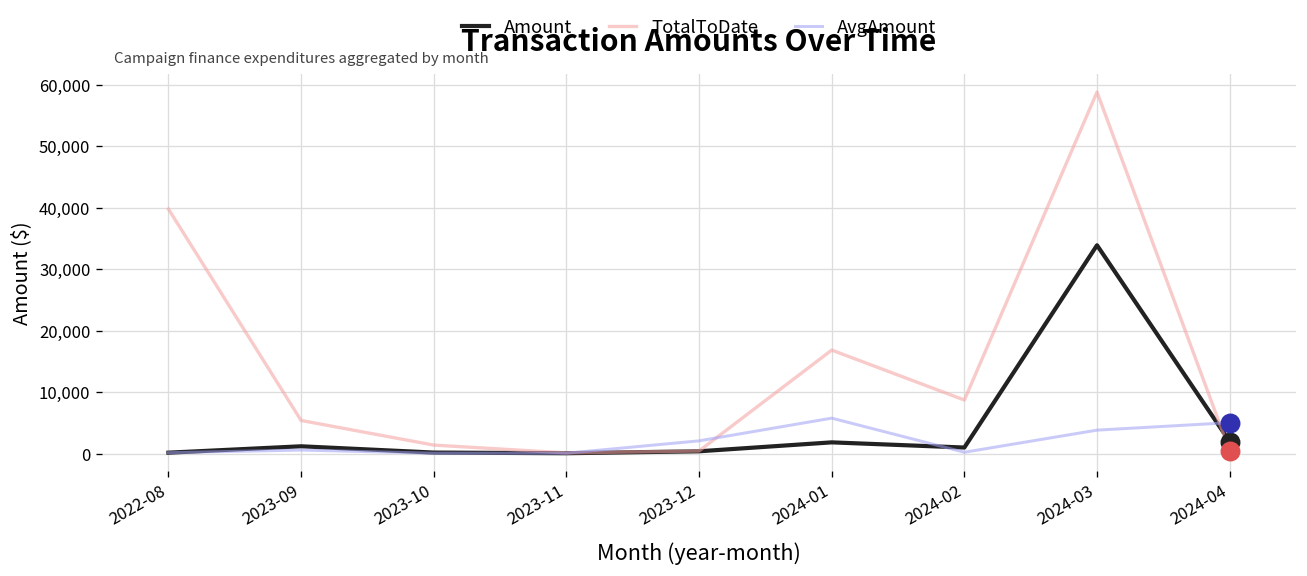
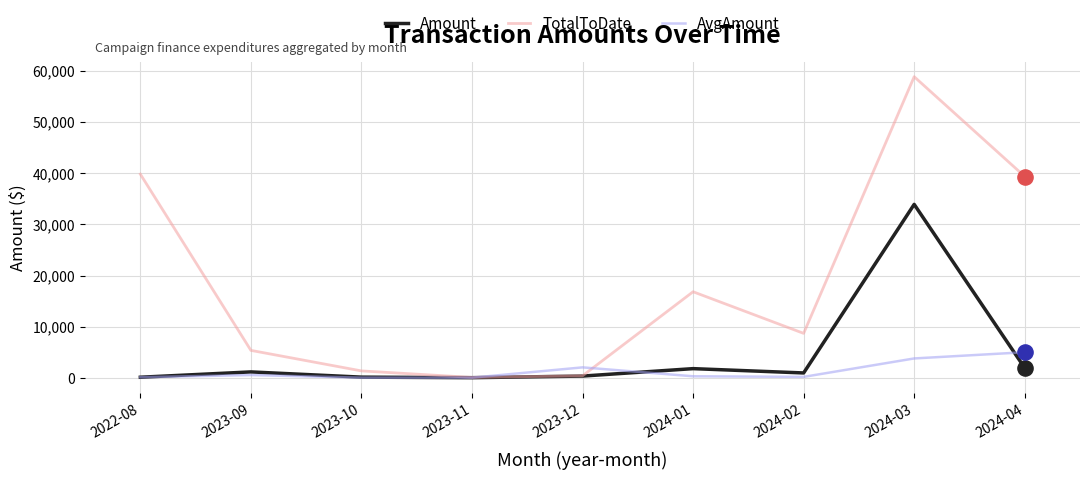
  {
    "TotalToDate": {
      "2022-08": "40,000",
      "2023-09": "5,000",
      "2023-10": "1,000",
      "2024-01": "17,000",
      "2024-02": "9,000",
      "2024-03": "59,000",
-     "2024-04": "1,000"
+     "2024-04": "39,000"
    },
    "AvgAmount": {
      "2023-09": "1,000",
      "2023-12": "2,000",
-     "2024-01": "6,000",
+     "2024-01": "0",
      "2024-02": "0",
      "2024-03": "4,000"
    }
  }
